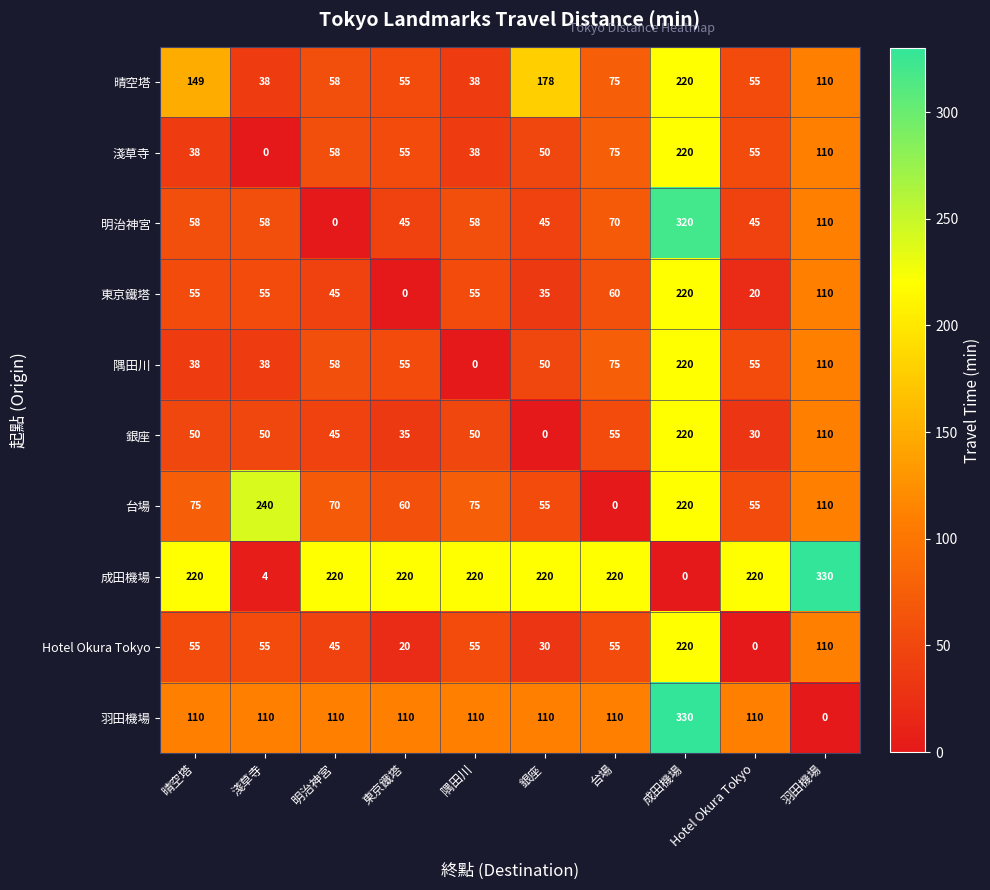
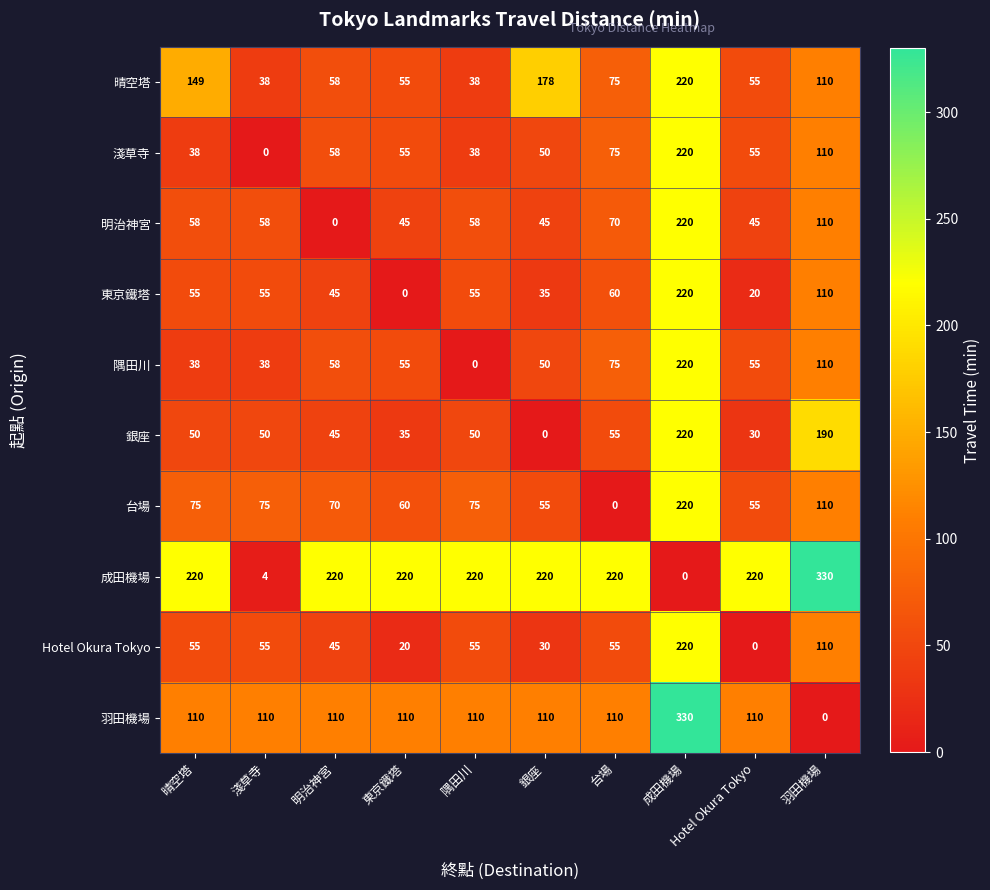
  {
    "晴空塔": {
      "晴空塔": 149,
      "淺草寺": 38,
      "明治神宮": 58,
      "東京鐵塔": 55,
      "隅田川": 38,
      "銀座": 178,
      "台場": 75,
      "成田機場": 220,
      "Hotel Okura Tokyo": 55,
      "羽田機場": 110
    },
    "淺草寺": {
      "晴空塔": 38,
      "淺草寺": 0,
      "明治神宮": 58,
      "東京鐵塔": 55,
      "隅田川": 38,
      "銀座": 50,
      "台場": 75,
      "成田機場": 220,
      "Hotel Okura Tokyo": 55,
      "羽田機場": 110
    },
    "明治神宮": {
      "晴空塔": 58,
      "淺草寺": 58,
      "明治神宮": 0,
      "東京鐵塔": 45,
      "隅田川": 58,
      "銀座": 45,
      "台場": 70,
-     "成田機場": 320,
+     "成田機場": 220,
      "Hotel Okura Tokyo": 45,
      "羽田機場": 110
    },
    "東京鐵塔": {
      "晴空塔": 55,
      "淺草寺": 55,
      "明治神宮": 45,
      "東京鐵塔": 0,
      "隅田川": 55,
      "銀座": 35,
      "台場": 60,
      "成田機場": 220,
      "Hotel Okura Tokyo": 20,
      "羽田機場": 110
    },
    "隅田川": {
      "晴空塔": 38,
      "淺草寺": 38,
      "明治神宮": 58,
      "東京鐵塔": 55,
      "隅田川": 0,
      "銀座": 50,
      "台場": 75,
      "成田機場": 220,
      "Hotel Okura Tokyo": 55,
      "羽田機場": 110
    },
    "銀座": {
      "晴空塔": 50,
      "淺草寺": 50,
      "明治神宮": 45,
      "東京鐵塔": 35,
      "隅田川": 50,
      "銀座": 0,
      "台場": 55,
      "成田機場": 220,
      "Hotel Okura Tokyo": 30,
-     "羽田機場": 110
+     "羽田機場": 190
    },
    "台場": {
      "晴空塔": 75,
-     "淺草寺": 240,
+     "淺草寺": 75,
      "明治神宮": 70,
      "東京鐵塔": 60,
      "隅田川": 75,
      "銀座": 55,
      "台場": 0,
      "成田機場": 220,
      "Hotel Okura Tokyo": 55,
      "羽田機場": 110
    },
    "成田機場": {
      "晴空塔": 220,
      "淺草寺": 4,
      "明治神宮": 220,
      "東京鐵塔": 220,
      "隅田川": 220,
      "銀座": 220,
      "台場": 220,
      "成田機場": 0,
      "Hotel Okura Tokyo": 220,
      "羽田機場": 330
    },
    "Hotel Okura Tokyo": {
      "晴空塔": 55,
      "淺草寺": 55,
      "明治神宮": 45,
      "東京鐵塔": 20,
      "隅田川": 55,
      "銀座": 30,
      "台場": 55,
      "成田機場": 220,
      "Hotel Okura Tokyo": 0,
      "羽田機場": 110
    },
    "羽田機場": {
      "晴空塔": 110,
      "淺草寺": 110,
      "明治神宮": 110,
      "東京鐵塔": 110,
      "隅田川": 110,
      "銀座": 110,
      "台場": 110,
      "成田機場": 330,
      "Hotel Okura Tokyo": 110,
      "羽田機場": 0
    }
  }
